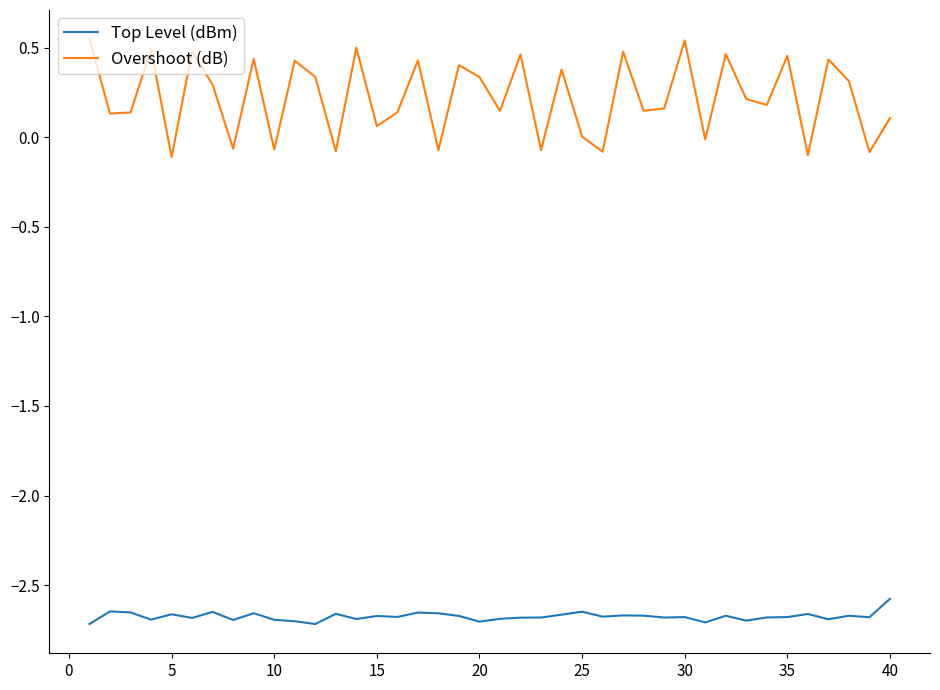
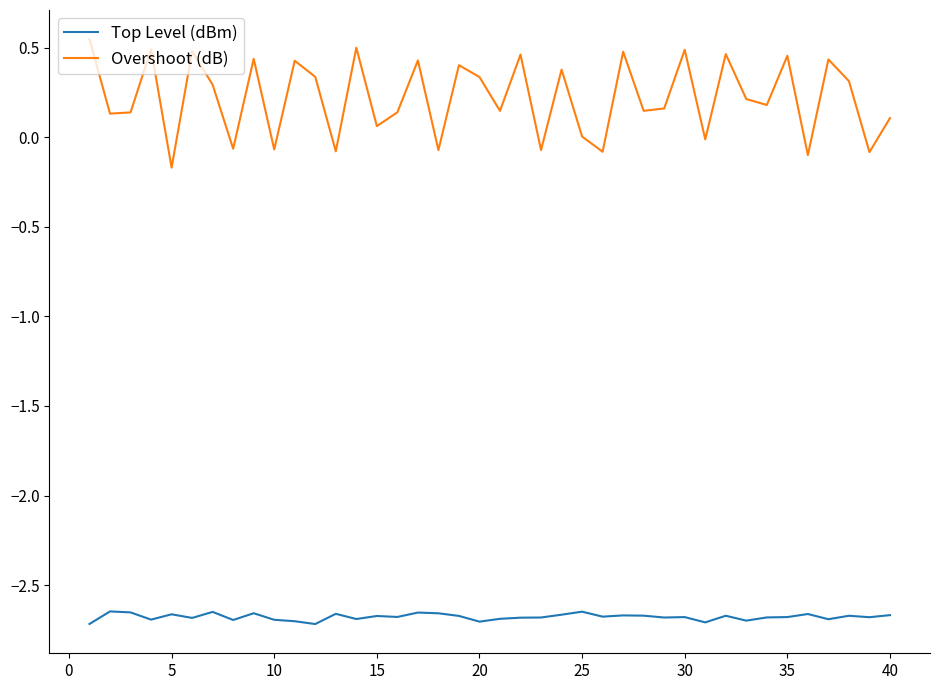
  {
    "Top Level (dBm)": {
      "5": -2.66,
      "10": -2.69,
      "15": -2.67,
      "20": -2.70,
      "25": -2.65,
      "30": -2.68,
      "35": -2.68,
-     "40": -2.58
+     "40": -2.67
    },
    "Overshoot (dB)": {
-     "5": -0.11,
+     "5": -0.17,
      "10": -0.07,
      "15": 0.06,
      "20": 0.34,
      "25": 0.00,
-     "30": 0.54,
+     "30": 0.49,
      "35": 0.45,
      "40": 0.11
    }
  }
